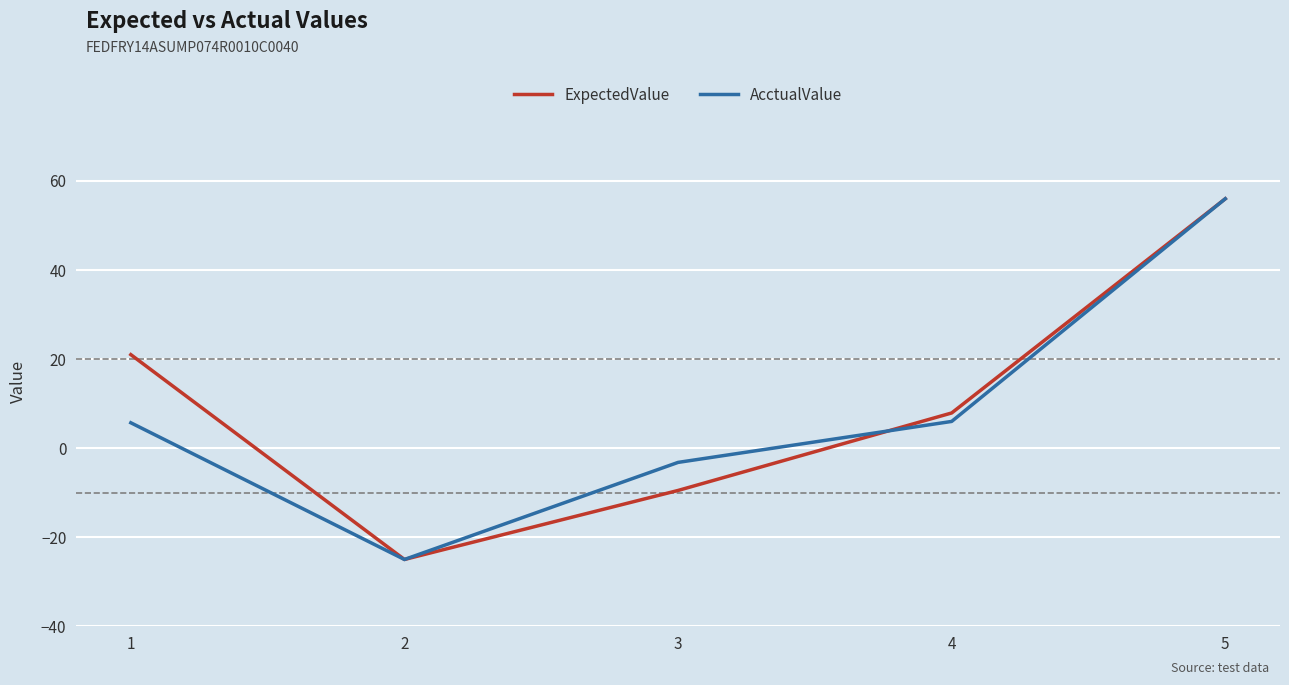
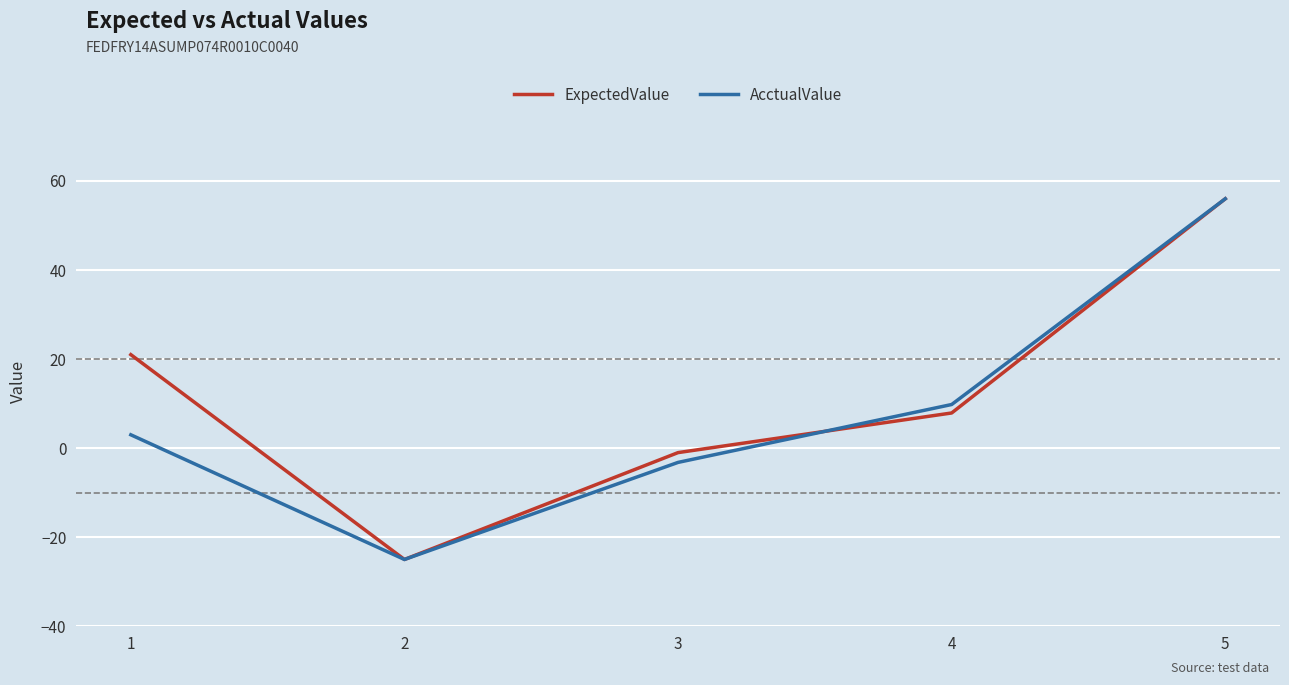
  {
    "ExpectedValue": {
      "1": 21,
-     "3": -10,
+     "3": -1,
      "4": 8
    },
    "AcctualValue": {
-     "1": 6,
+     "1": 3,
      "3": -3,
-     "4": 6
+     "4": 10
    }
  }
